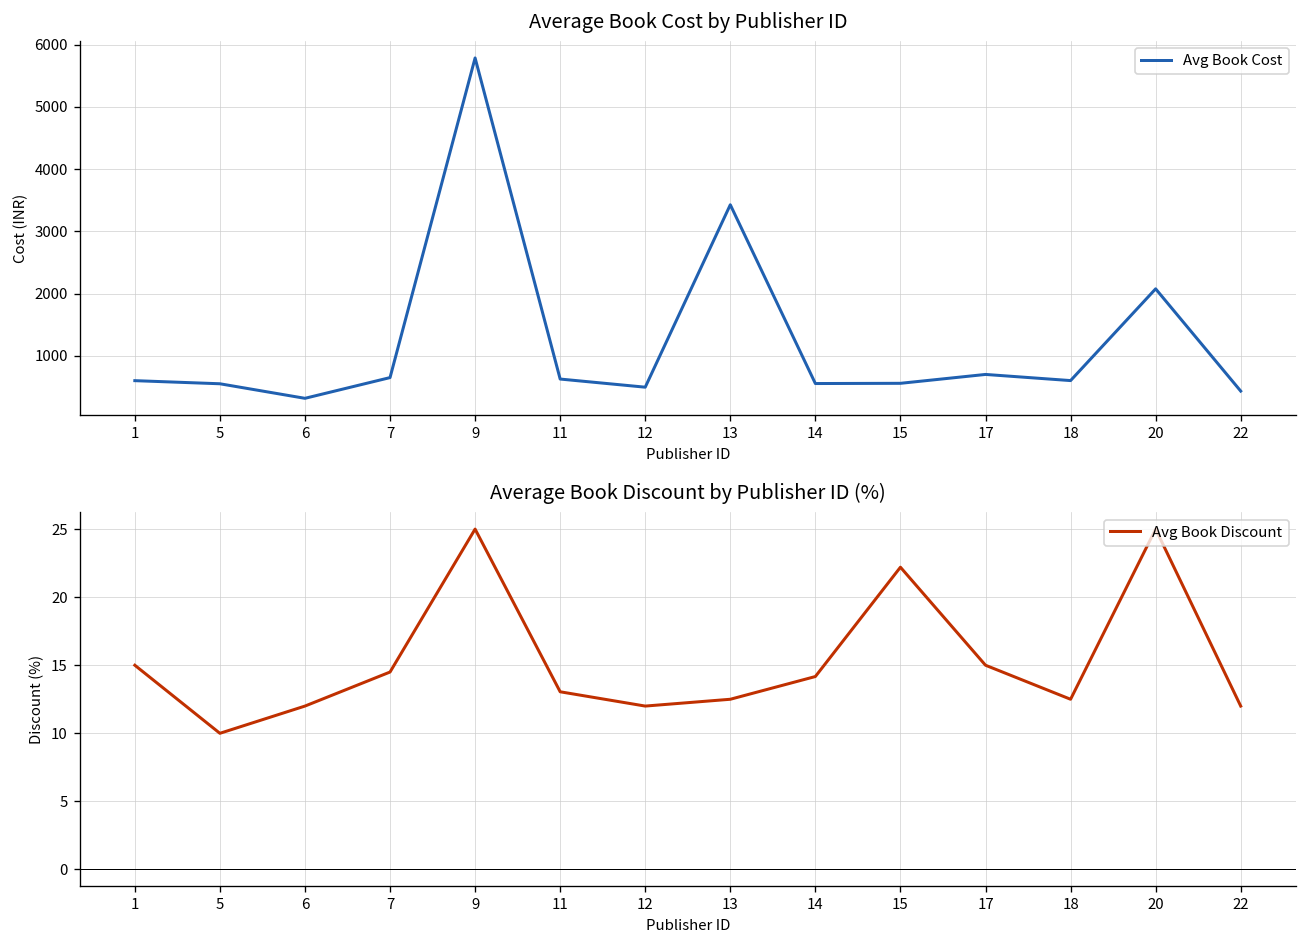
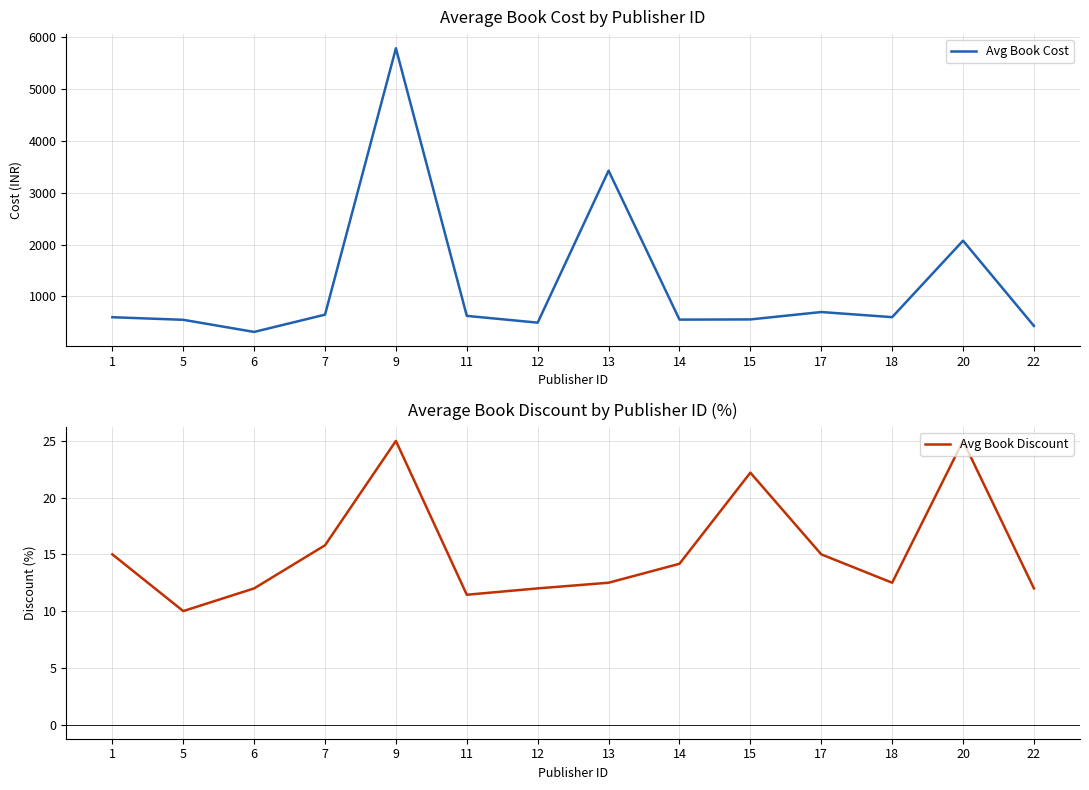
  {
    "Average Book Cost by Publisher ID": {
      "1": 600,
      "5": 500,
      "6": 300,
      "7": 600,
      "9": 5800,
      "11": 600,
      "12": 500,
      "13": 3400,
      "14": 600,
      "15": 600,
      "17": 700,
      "18": 600,
      "20": 2100,
      "22": 400
    },
    "Average Book Discount by Publisher ID (%)": {
      "1": 15.0,
      "5": 10.0,
      "6": 12.0,
-     "7": 14.5,
+     "7": 15.8,
      "9": 25.0,
-     "11": 13.1,
+     "11": 11.4,
      "12": 12.0,
      "13": 12.5,
      "14": 14.2,
      "15": 22.2,
      "17": 15.0,
      "18": 12.5,
      "22": 12.0
    }
  }
